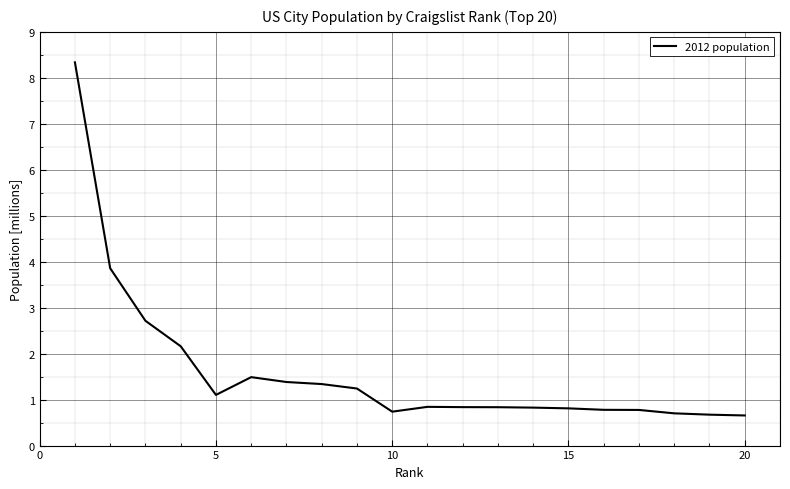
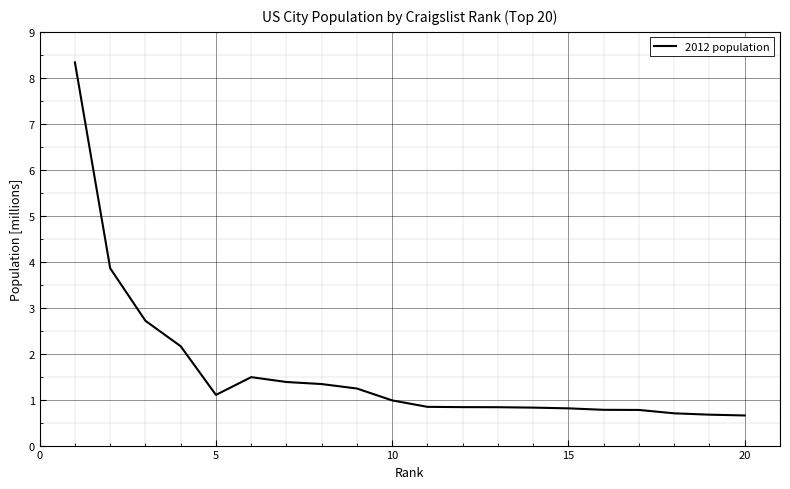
  {
    "5": 1.1,
-   "10": 0.7,
+   "10": 1.0,
    "15": 0.8,
    "20": 0.7
  }
